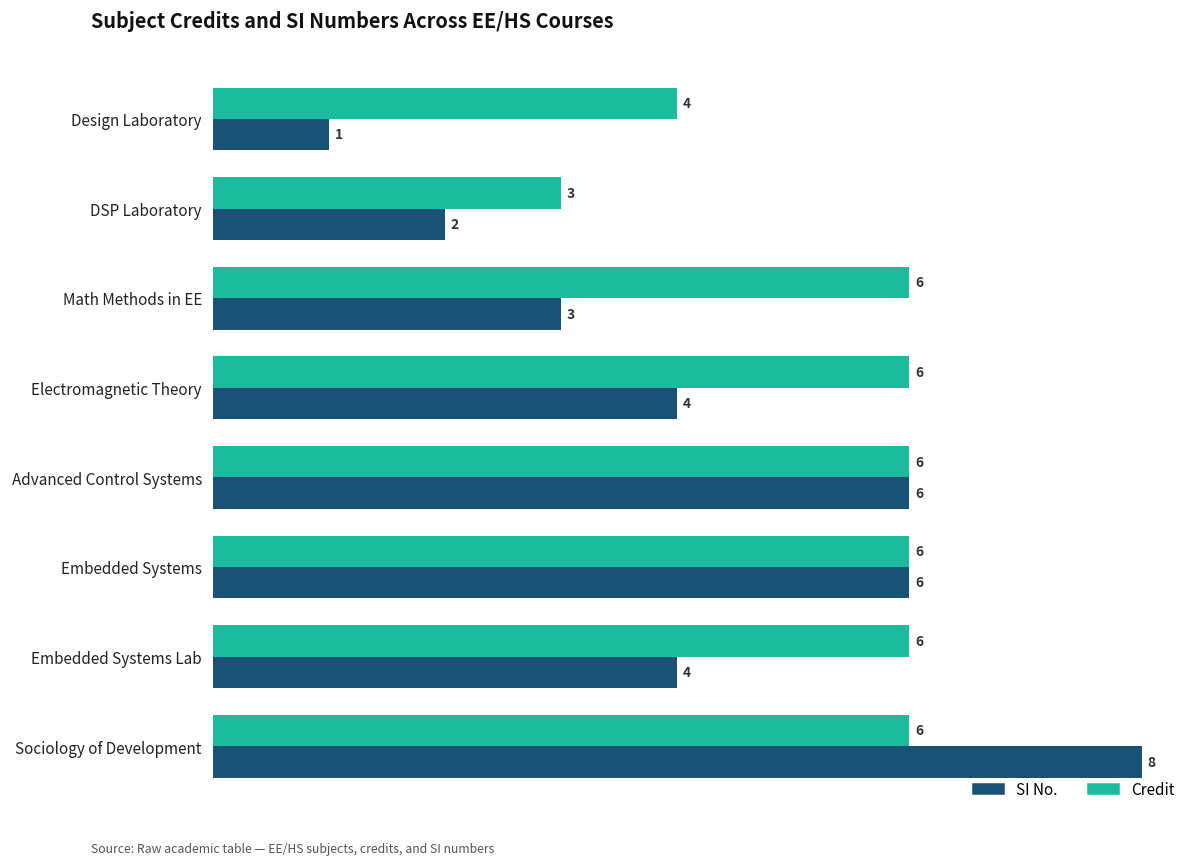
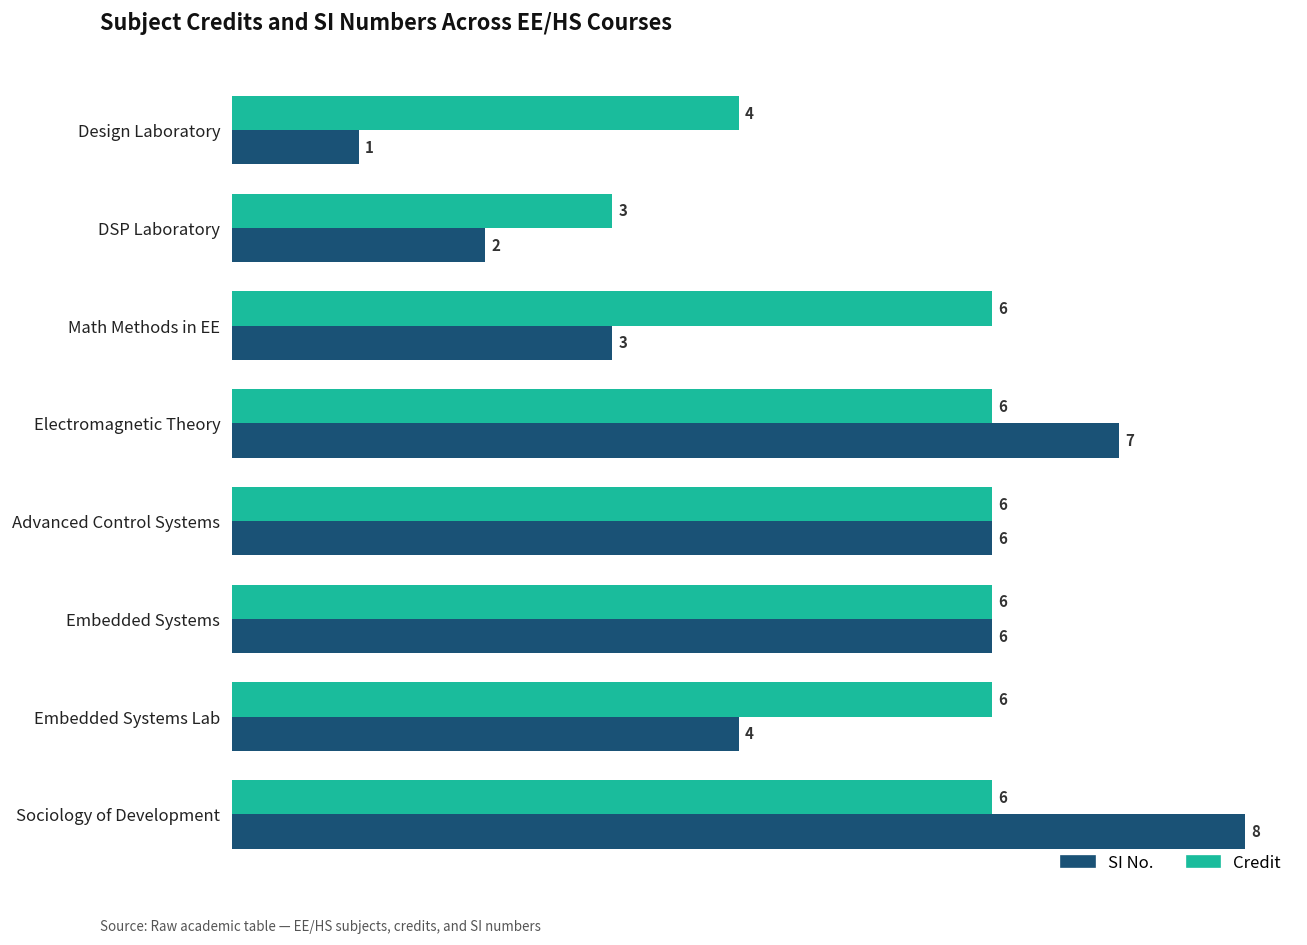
  {
    "SI No.": {
      "Design Laboratory": 1,
      "DSP Laboratory": 2,
      "Math Methods in EE": 3,
-     "Electromagnetic Theory": 4,
+     "Electromagnetic Theory": 7,
      "Advanced Control Systems": 6,
      "Embedded Systems": 6,
      "Embedded Systems Lab": 4,
      "Sociology of Development": 8
    },
    "Credit": {
      "Design Laboratory": 4,
      "DSP Laboratory": 3,
      "Math Methods in EE": 6,
      "Electromagnetic Theory": 6,
      "Advanced Control Systems": 6,
      "Embedded Systems": 6,
      "Embedded Systems Lab": 6,
      "Sociology of Development": 6
    }
  }
